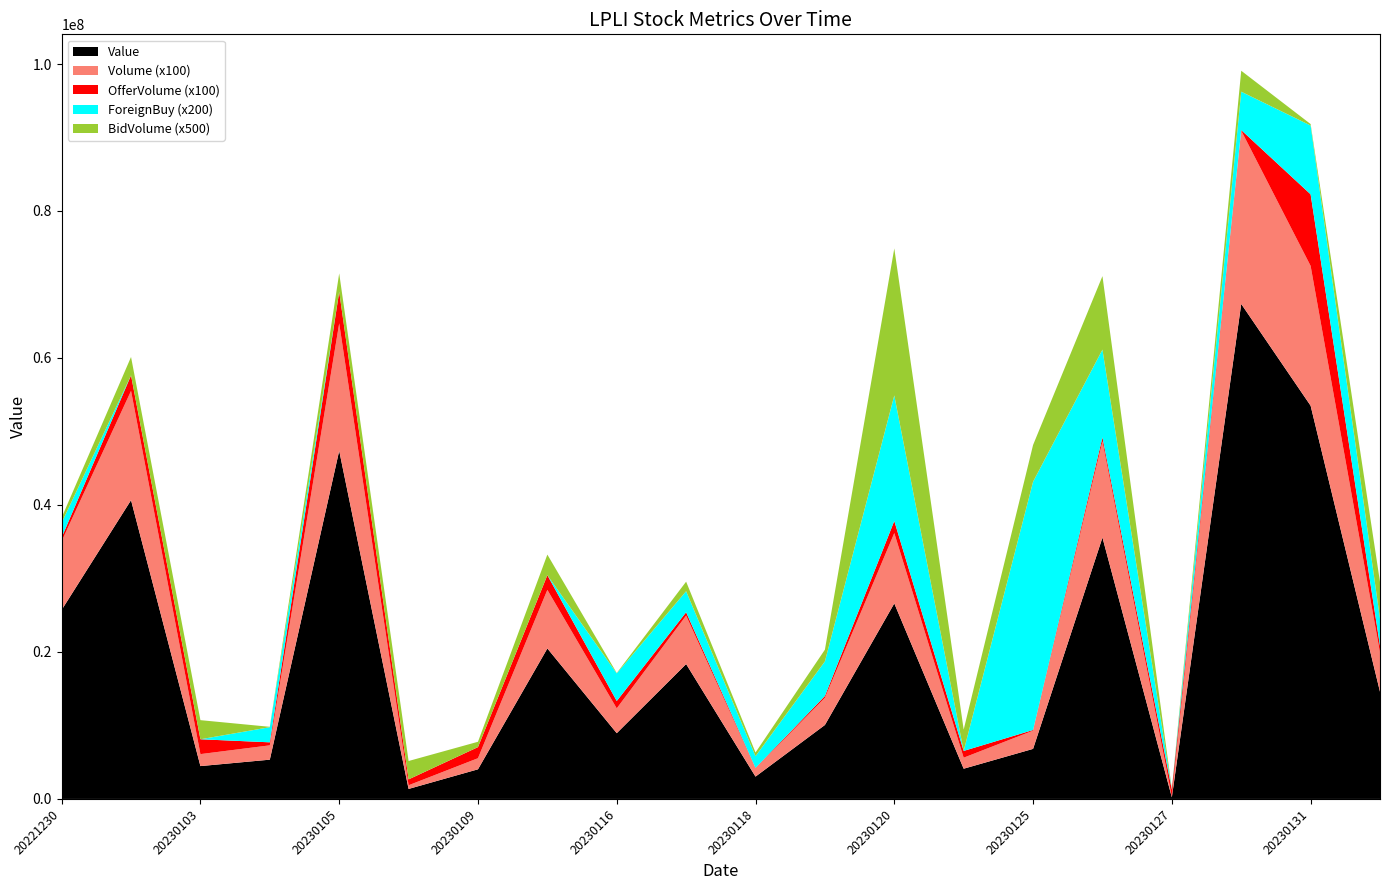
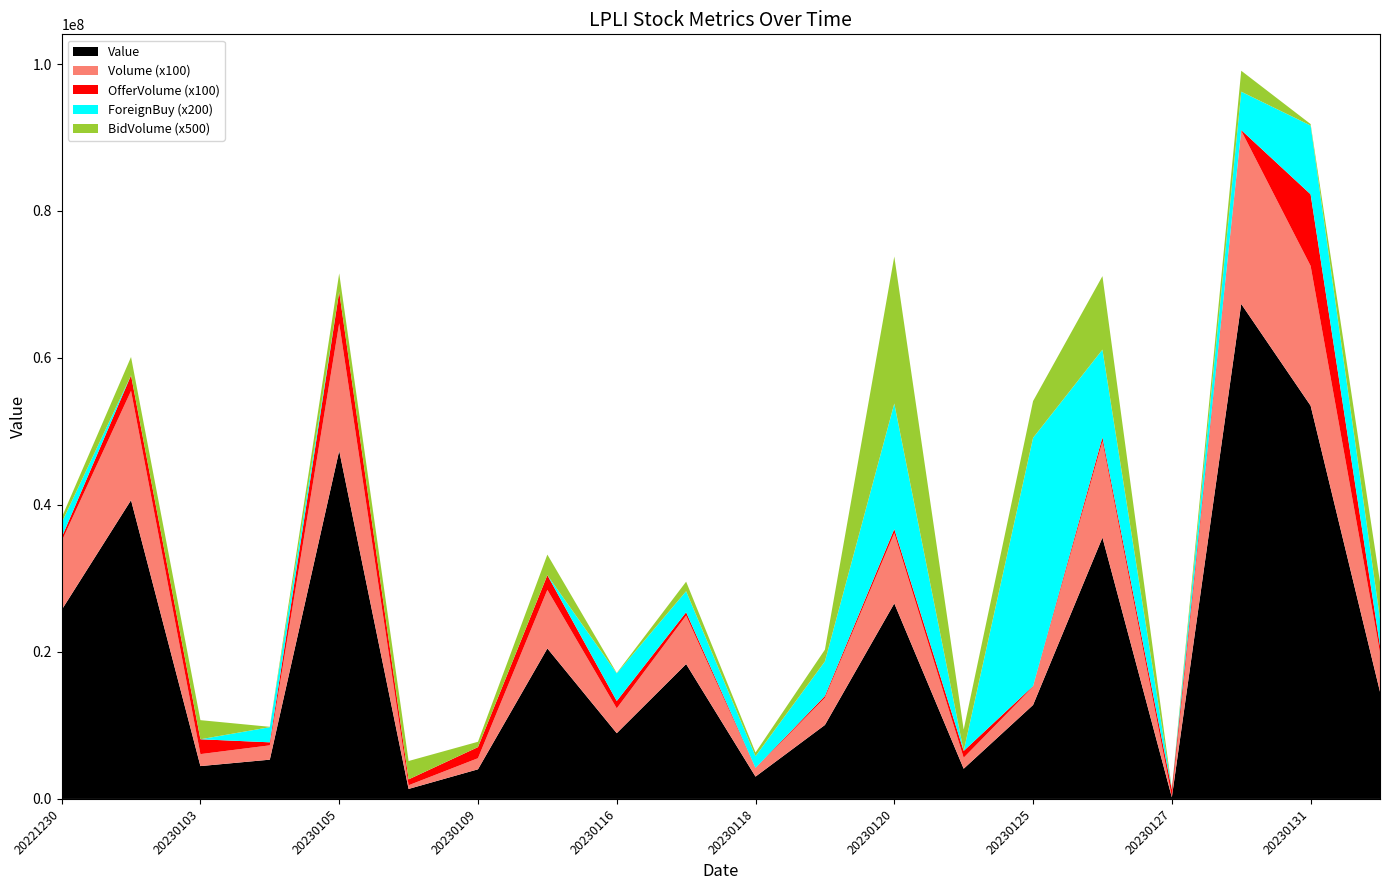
  {
    "Value": {
-     "20230125": 7000000
+     "20230125": 13000000
    },
    "OfferVolume (x100)": {
-     "20230120": 2000000
+     "20230120": 1000000
    },
    "BidVolume (x500)": {
      "20221230": 1000000,
      "20230103": 3000000,
      "20230105": 3000000,
      "20230109": 1000000,
      "20230118": 1000000,
      "20230120": 20000000,
      "20230125": 5000000
    }
  }
